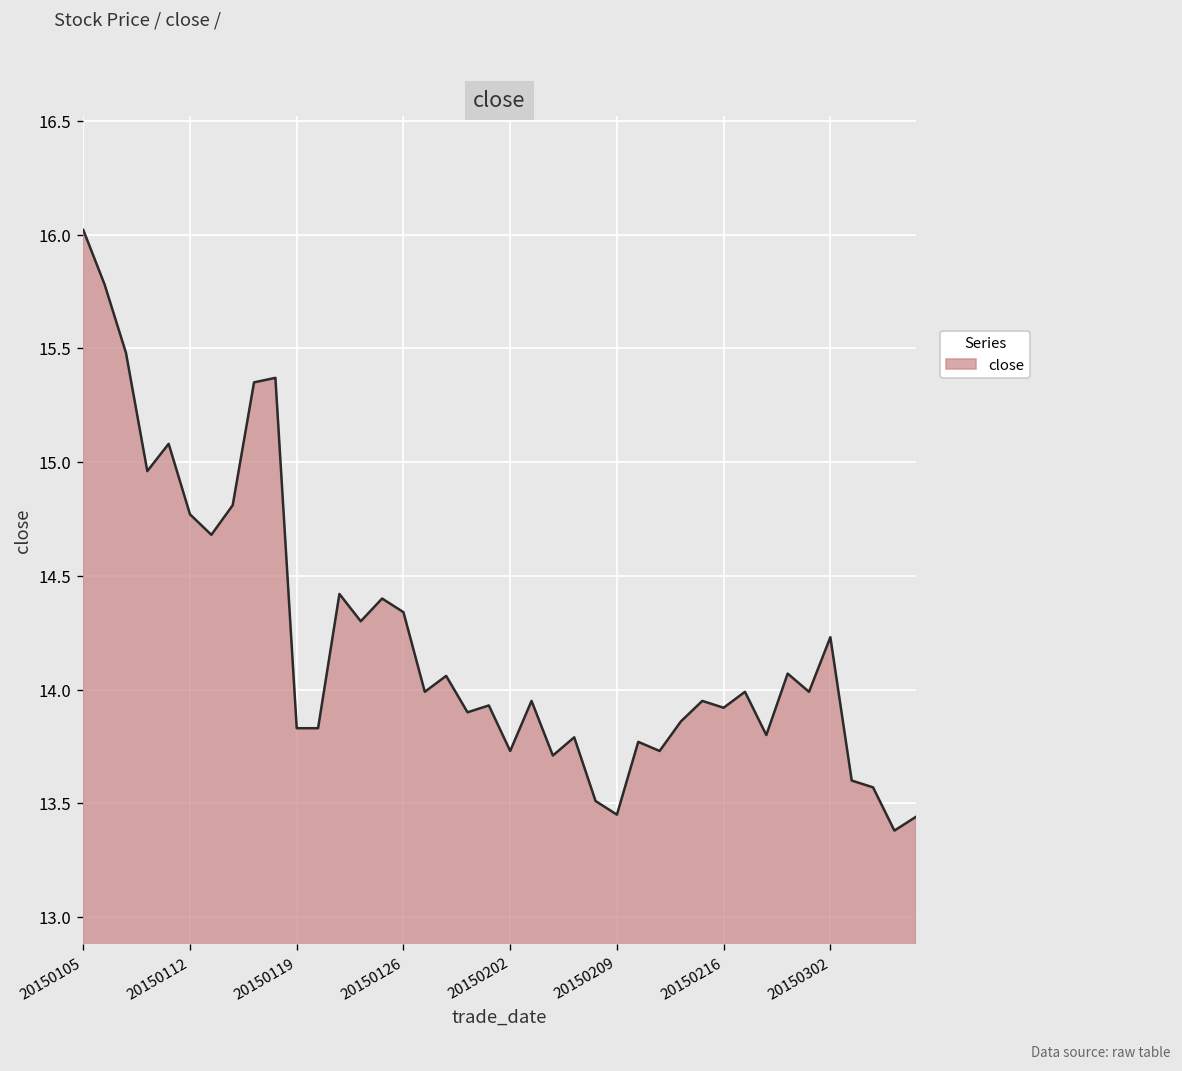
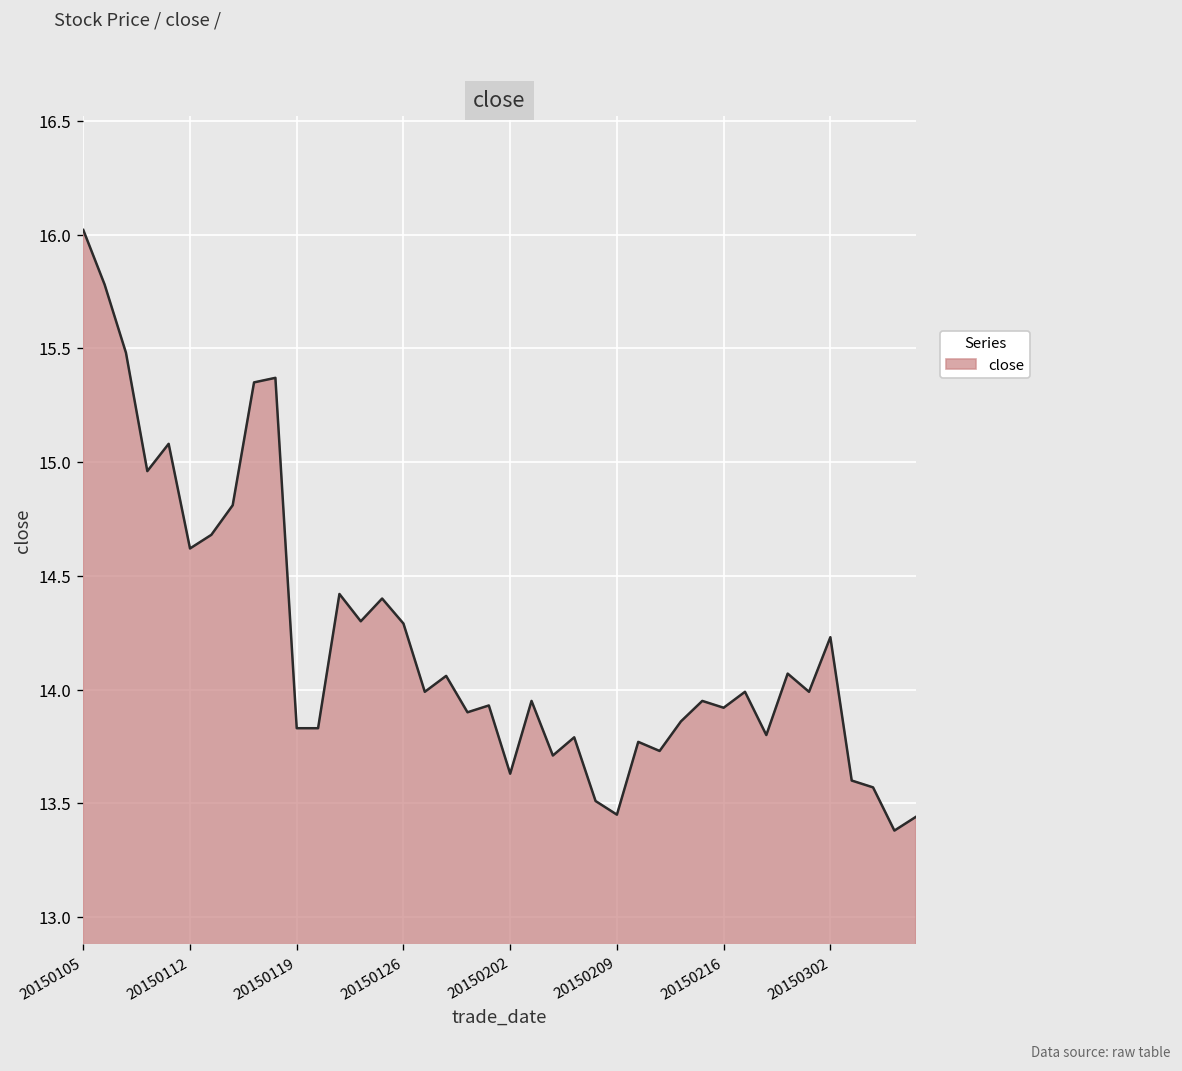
  {
    "20150105": 16.02,
-   "20150112": 14.77,
+   "20150112": 14.62,
    "20150119": 13.83,
-   "20150126": 14.34,
-   "20150202": 13.73,
+   "20150126": 14.29,
+   "20150202": 13.63,
    "20150209": 13.45,
    "20150216": 13.92,
    "20150302": 14.23
  }
